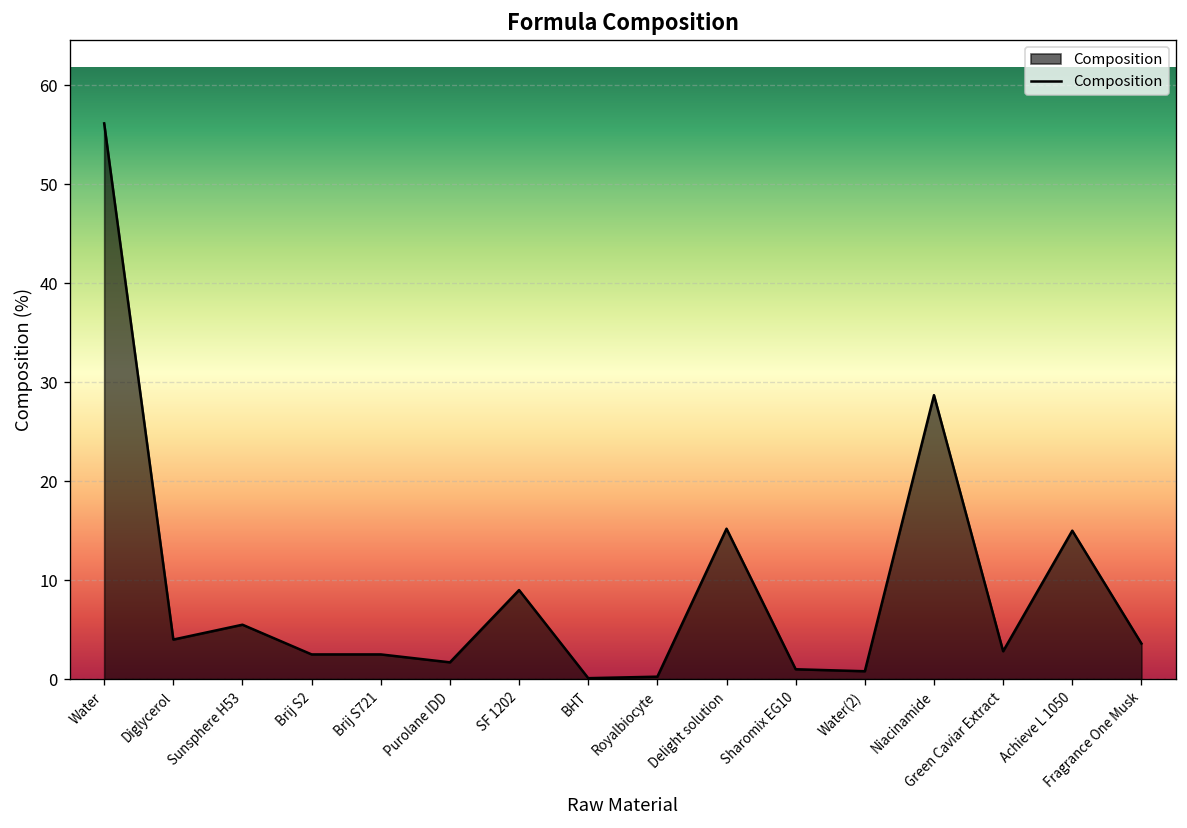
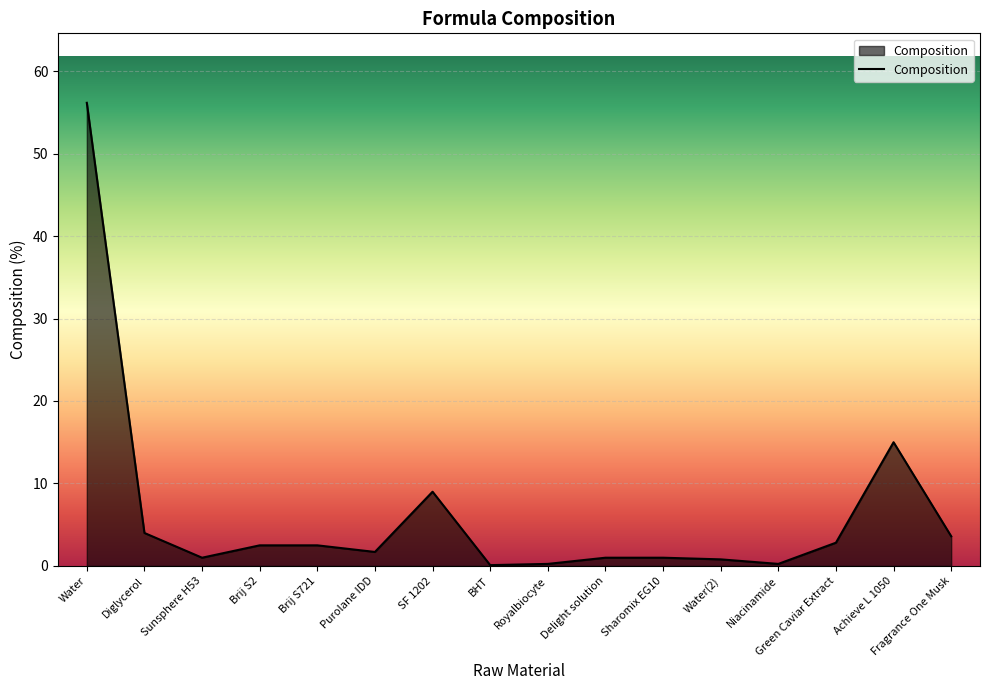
  {
    "Water": 56,
    "Diglycerol": 4,
-   "Sunsphere H53": 6,
+   "Sunsphere H53": 1,
    "Brij S2": 3,
    "Brij S721": 3,
    "Purolane IDD": 2,
    "SF 1202": 9,
    "BHT": 0,
    "Royalbiocyte": 0,
-   "Delight solution": 15,
+   "Delight solution": 1,
    "Sharomix EG10": 1,
    "Water(2)": 1,
-   "Niacinamide": 29,
+   "Niacinamide": 0,
    "Green Caviar Extract": 3,
    "Achieve L 1050": 15,
    "Fragrance One Musk": 4
  }
